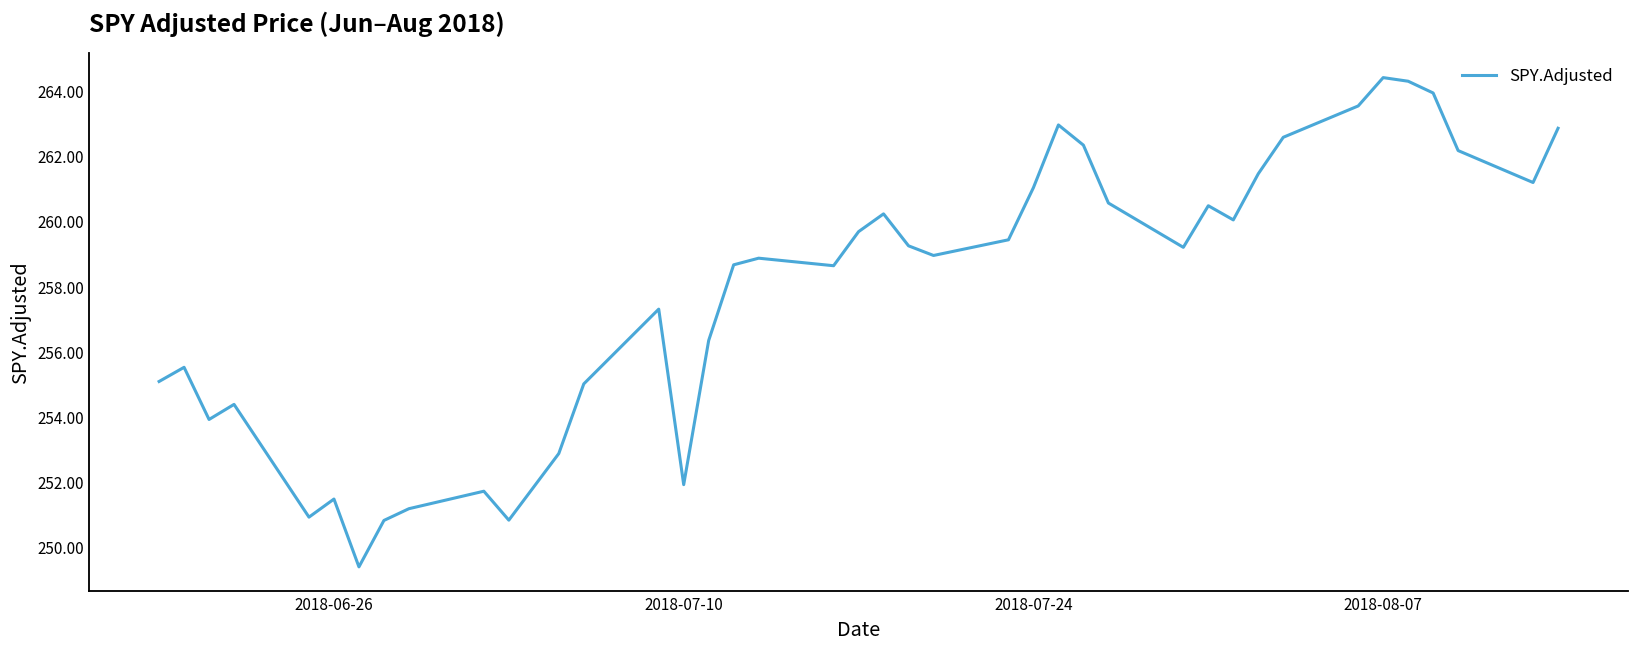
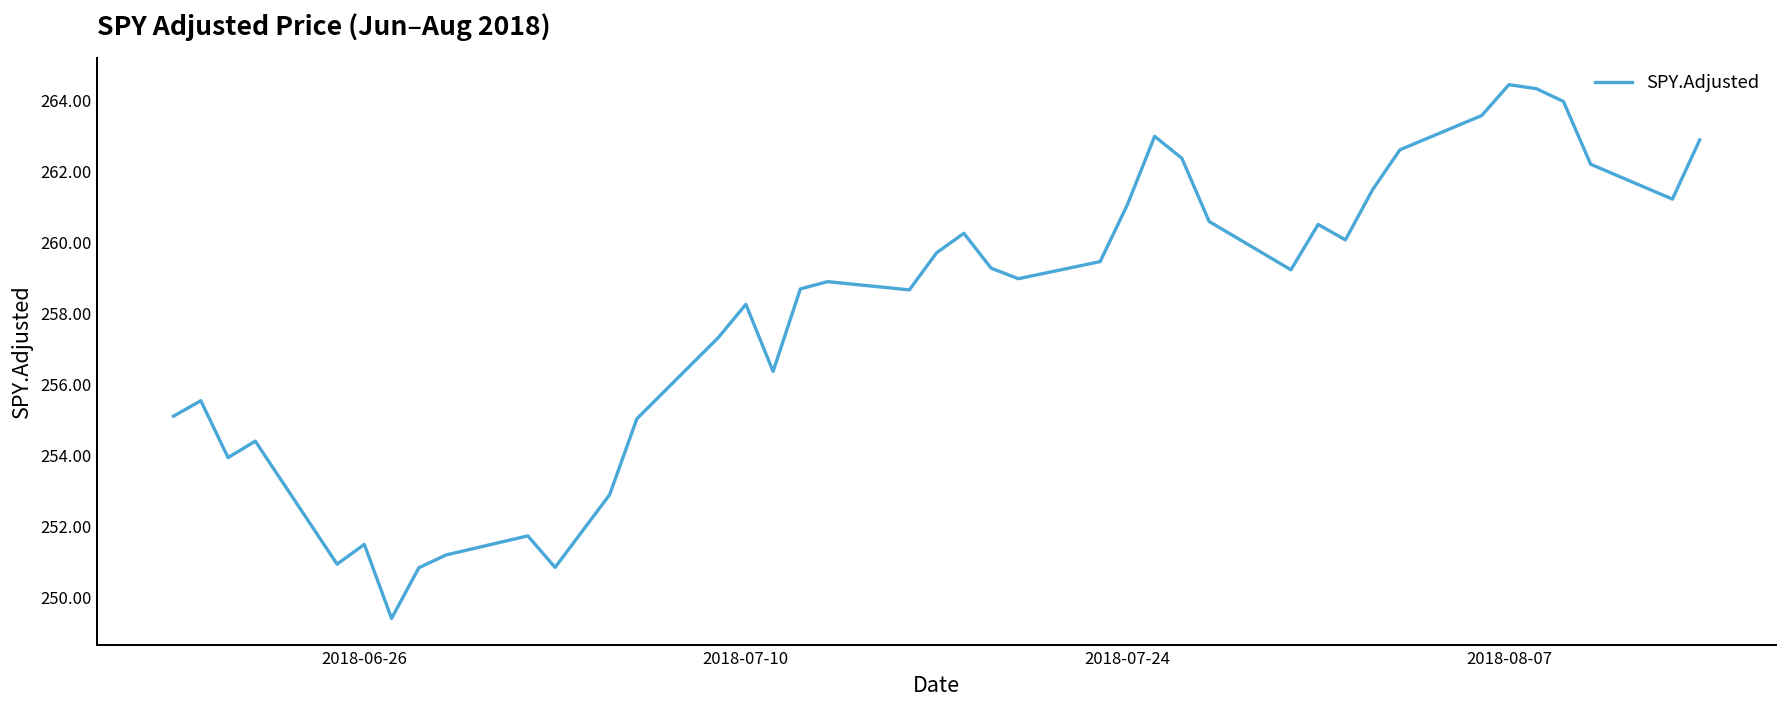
  {
    "2018-06-26": 251.5,
-   "2018-07-10": 251.9,
+   "2018-07-10": 258.2,
    "2018-07-24": 261.1,
    "2018-08-07": 264.4
  }
